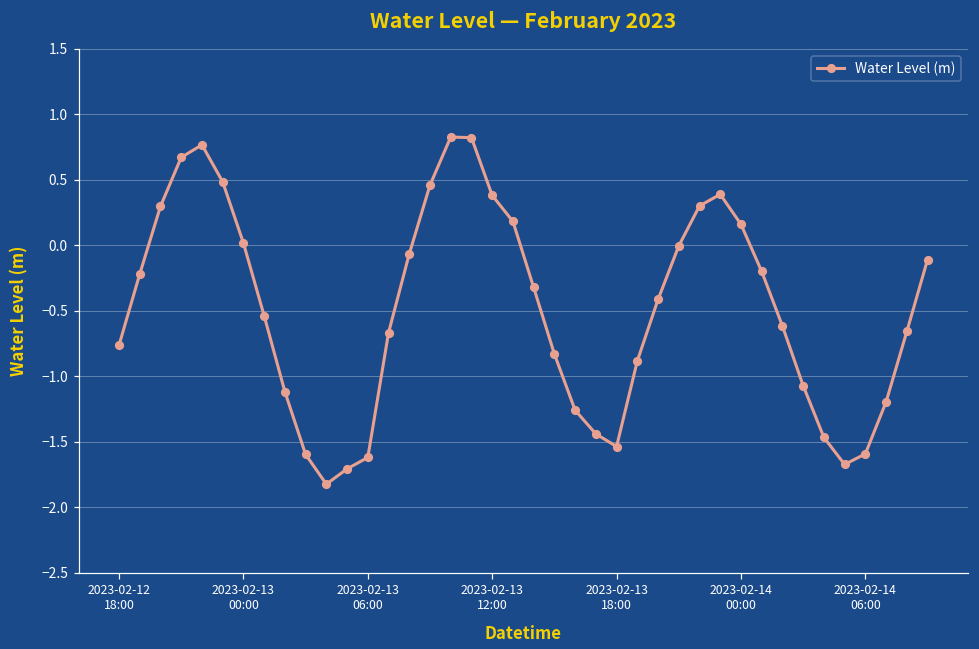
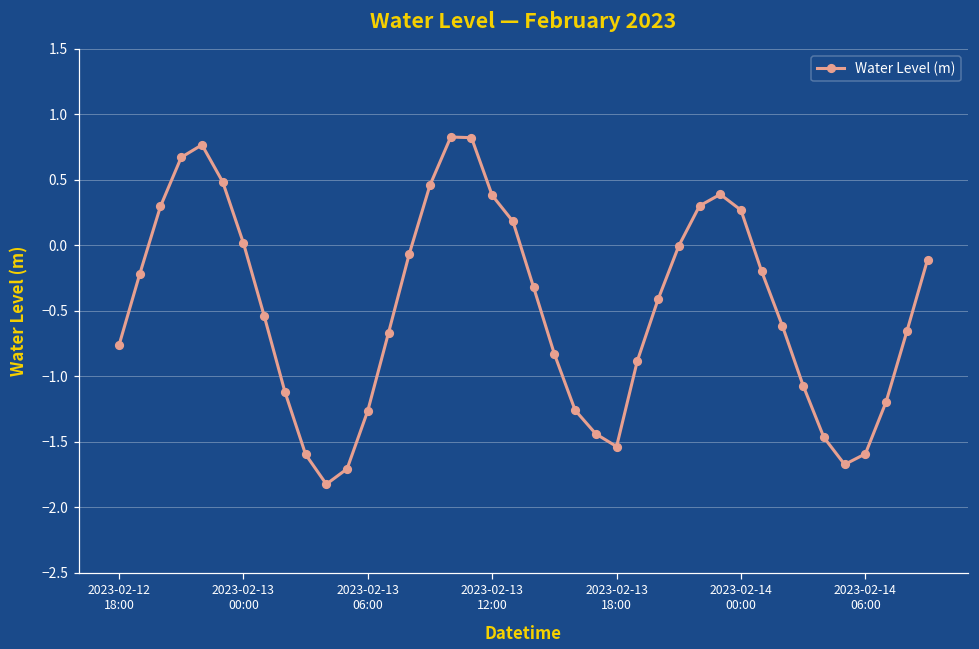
  {
    "2023-02-12 18:00": -0.76,
    "2023-02-13 00:00": 0.02,
-   "2023-02-13 06:00": -1.62,
+   "2023-02-13 06:00": -1.26,
    "2023-02-13 12:00": 0.38,
    "2023-02-13 18:00": -1.54,
-   "2023-02-14 00:00": 0.16,
+   "2023-02-14 00:00": 0.27,
    "2023-02-14 06:00": -1.59
  }
